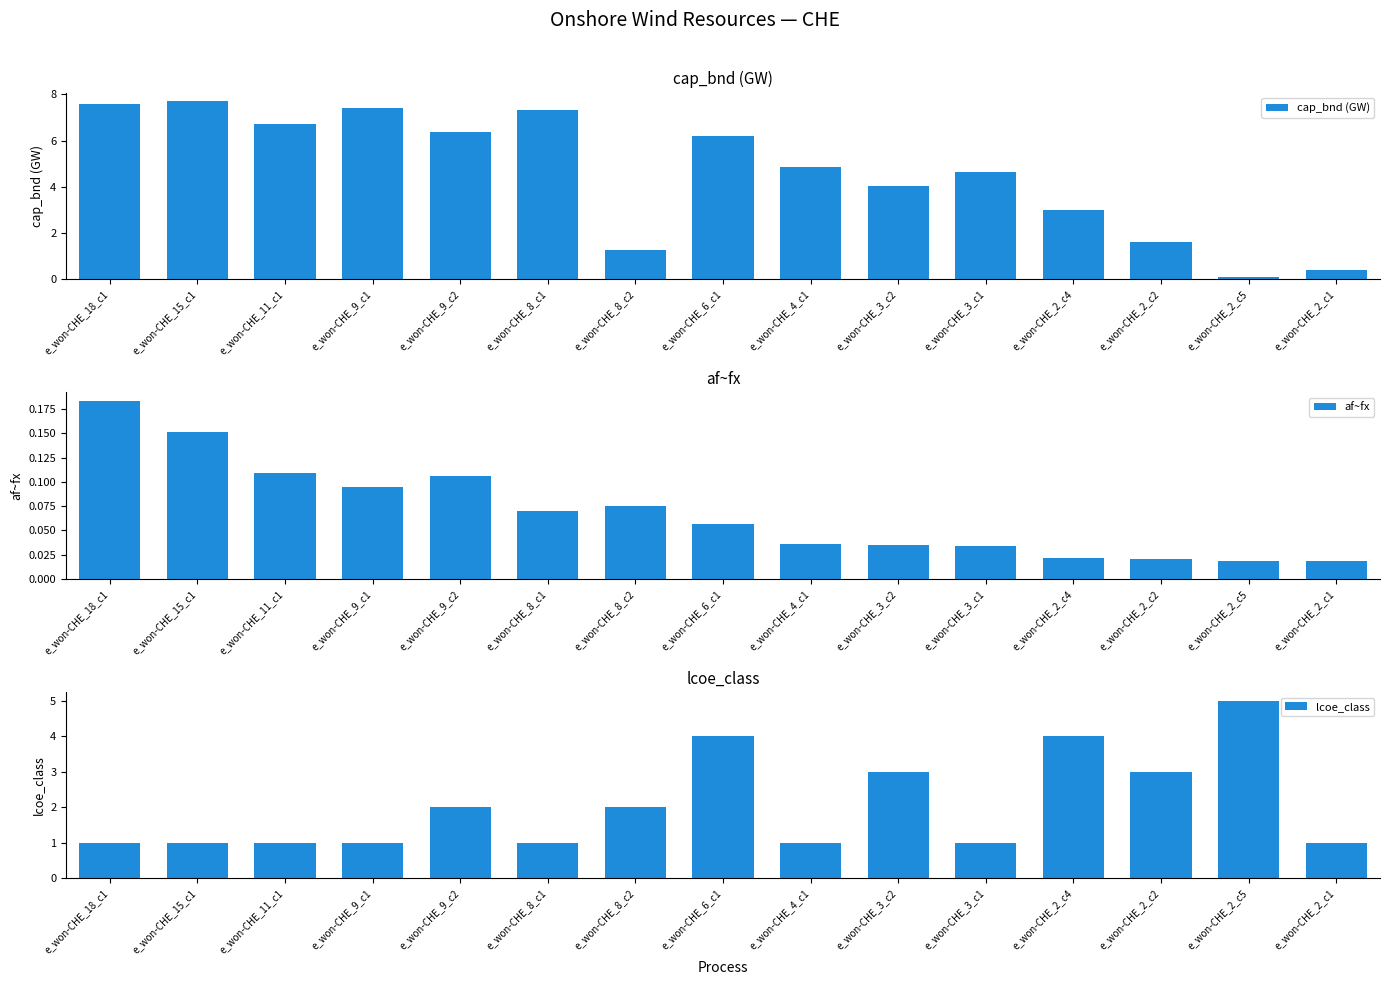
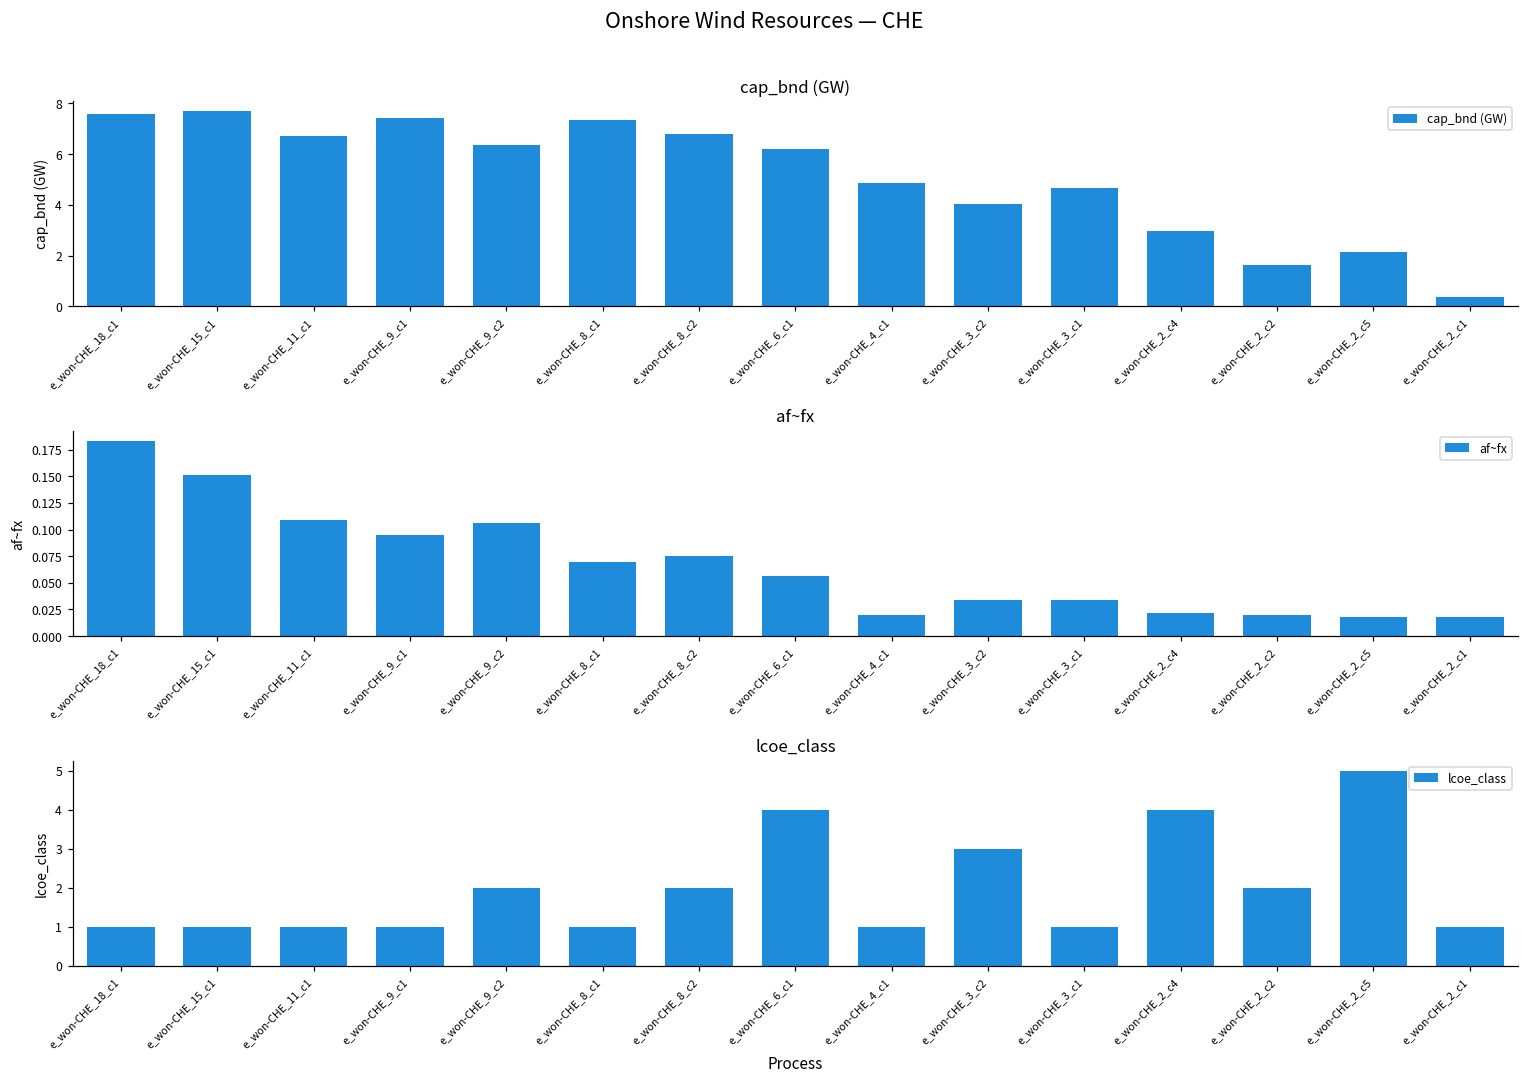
  {
    "cap_bnd (GW)": {
      "e_won-CHE_18_c1": 7.6,
      "e_won-CHE_15_c1": 7.7,
      "e_won-CHE_11_c1": 6.7,
      "e_won-CHE_9_c1": 7.4,
      "e_won-CHE_9_c2": 6.4,
      "e_won-CHE_8_c1": 7.3,
-     "e_won-CHE_8_c2": 1.2,
+     "e_won-CHE_8_c2": 6.8,
      "e_won-CHE_6_c1": 6.2,
      "e_won-CHE_4_c1": 4.9,
      "e_won-CHE_3_c2": 4.0,
      "e_won-CHE_3_c1": 4.7,
      "e_won-CHE_2_c4": 3.0,
      "e_won-CHE_2_c2": 1.6,
-     "e_won-CHE_2_c5": 0.1,
+     "e_won-CHE_2_c5": 2.1,
      "e_won-CHE_2_c1": 0.4
    },
    "af~fx": {
      "e_won-CHE_18_c1": 0.18,
      "e_won-CHE_15_c1": 0.15,
      "e_won-CHE_11_c1": 0.11,
      "e_won-CHE_9_c1": 0.09,
      "e_won-CHE_9_c2": 0.11,
      "e_won-CHE_8_c1": 0.07,
      "e_won-CHE_8_c2": 0.08,
      "e_won-CHE_6_c1": 0.06,
-     "e_won-CHE_4_c1": 0.04,
+     "e_won-CHE_4_c1": 0.02,
      "e_won-CHE_3_c2": 0.03,
      "e_won-CHE_3_c1": 0.03,
      "e_won-CHE_2_c4": 0.02,
      "e_won-CHE_2_c2": 0.02,
      "e_won-CHE_2_c5": 0.02,
      "e_won-CHE_2_c1": 0.02
    },
    "lcoe_class": {
      "e_won-CHE_18_c1": 1,
      "e_won-CHE_15_c1": 1,
      "e_won-CHE_11_c1": 1,
      "e_won-CHE_9_c1": 1,
      "e_won-CHE_9_c2": 2,
      "e_won-CHE_8_c1": 1,
      "e_won-CHE_8_c2": 2,
      "e_won-CHE_6_c1": 4,
      "e_won-CHE_4_c1": 1,
      "e_won-CHE_3_c2": 3,
      "e_won-CHE_3_c1": 1,
      "e_won-CHE_2_c4": 4,
-     "e_won-CHE_2_c2": 3,
+     "e_won-CHE_2_c2": 2,
      "e_won-CHE_2_c5": 5,
      "e_won-CHE_2_c1": 1
    }
  }
